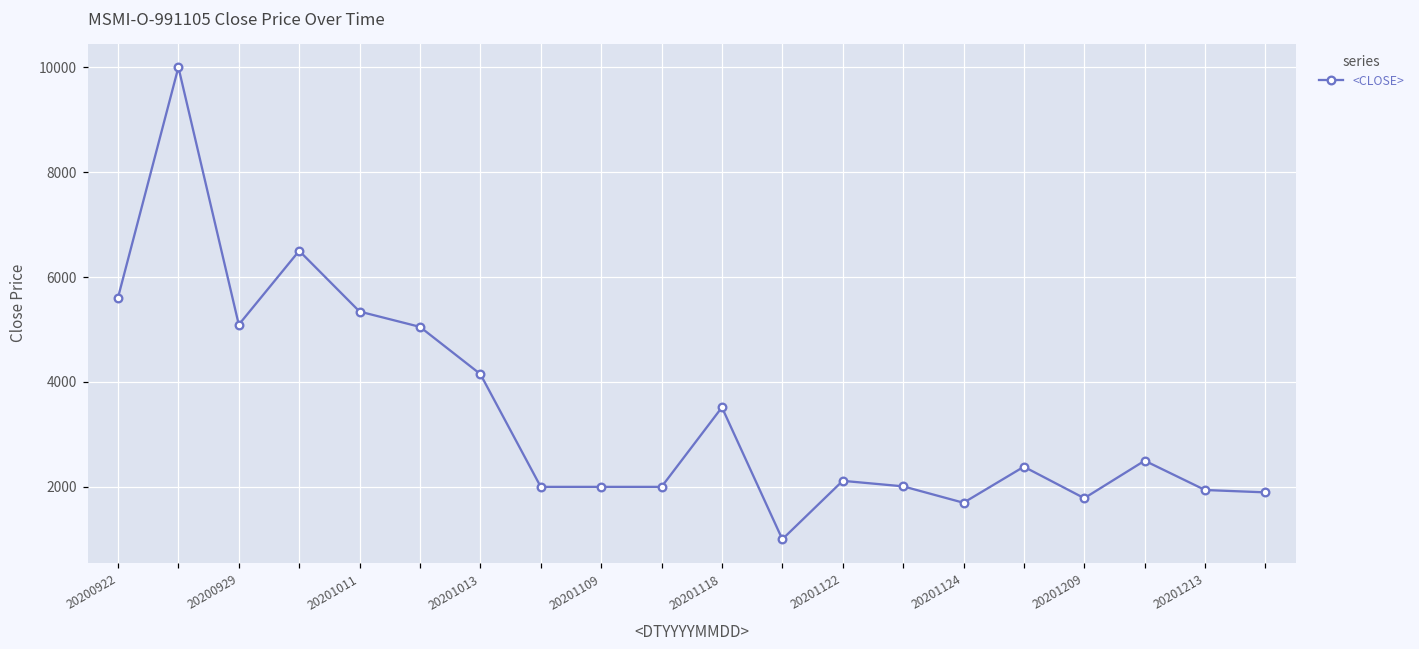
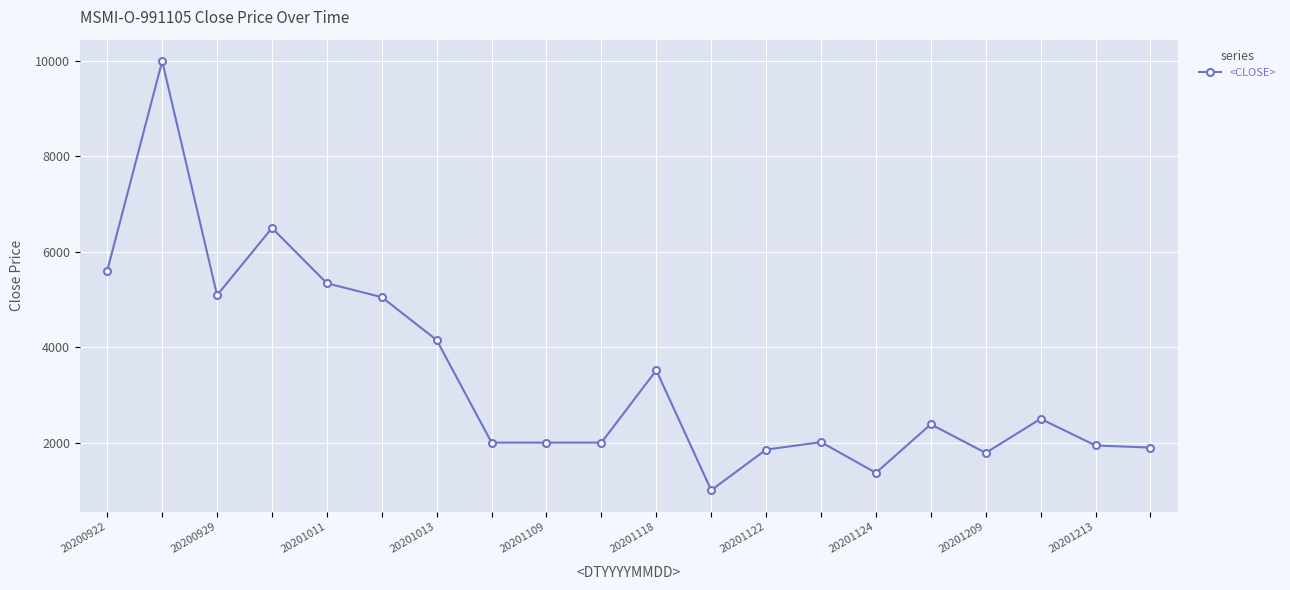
  {
    "20200922": 5600,
    "20200929": 5100,
    "20201011": 5300,
    "20201013": 4200,
    "20201109": 2000,
    "20201118": 3500,
-   "20201122": 2100,
-   "20201124": 1700,
+   "20201122": 1900,
+   "20201124": 1400,
    "20201209": 1800,
    "20201213": 1900
  }
